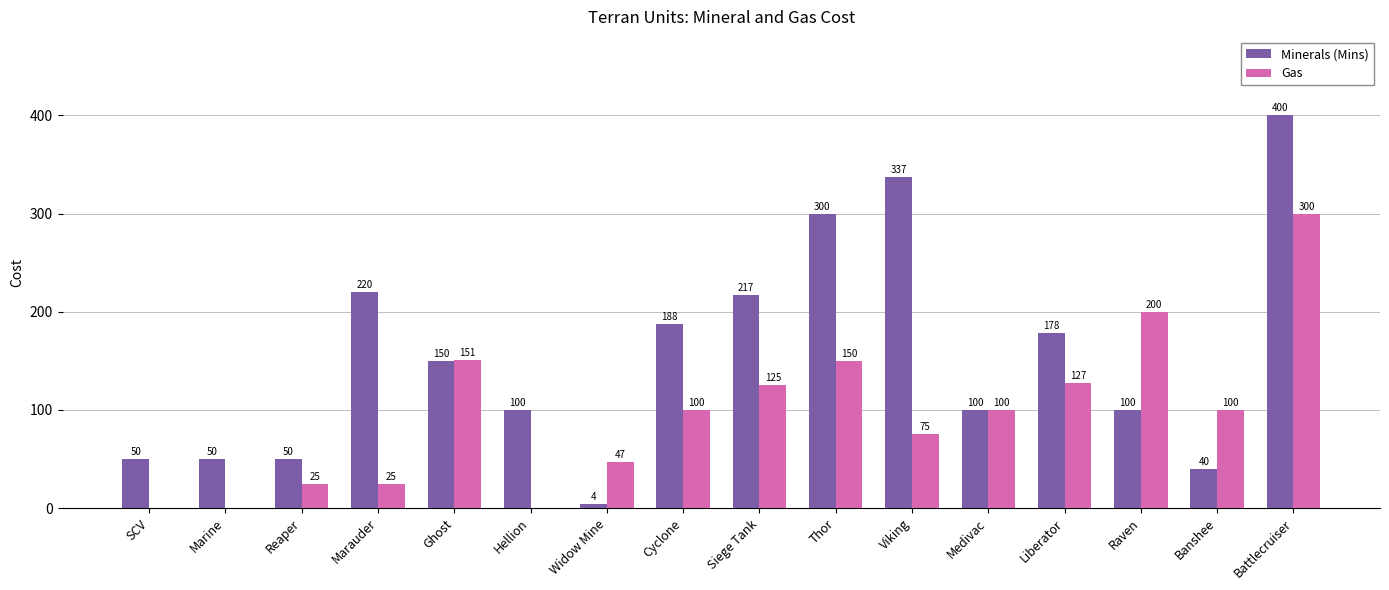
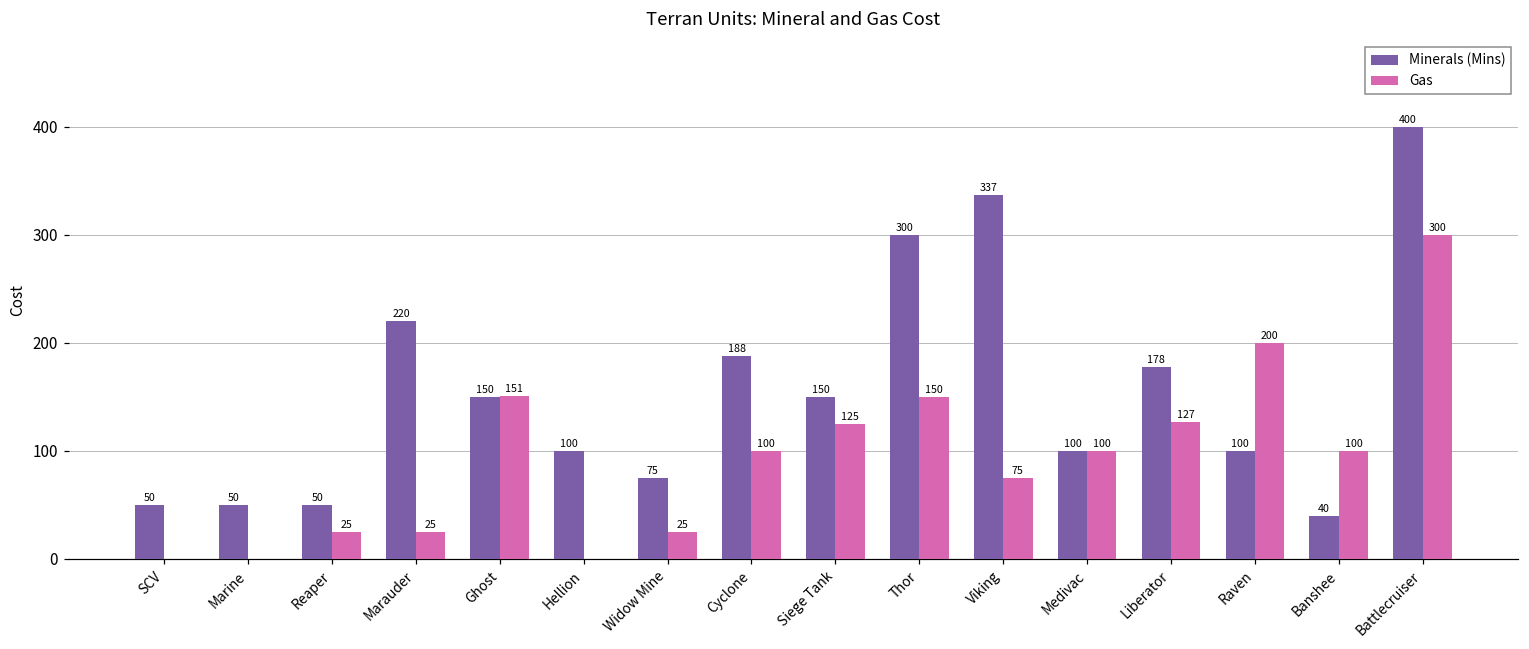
  {
    "Minerals (Mins)": {
      "SCV": 50,
      "Marine": 50,
      "Reaper": 50,
      "Marauder": 220,
      "Ghost": 150,
      "Hellion": 100,
-     "Widow Mine": 4,
+     "Widow Mine": 75,
      "Cyclone": 188,
-     "Siege Tank": 217,
+     "Siege Tank": 150,
      "Thor": 300,
      "Viking": 337,
      "Medivac": 100,
      "Liberator": 178,
      "Raven": 100,
      "Banshee": 40,
      "Battlecruiser": 400
    },
    "Gas": {
      "Reaper": 25,
      "Marauder": 25,
      "Ghost": 151,
-     "Widow Mine": 47,
+     "Widow Mine": 25,
      "Cyclone": 100,
      "Siege Tank": 125,
      "Thor": 150,
      "Viking": 75,
      "Medivac": 100,
      "Liberator": 127,
      "Raven": 200,
      "Banshee": 100,
      "Battlecruiser": 300
    }
  }
